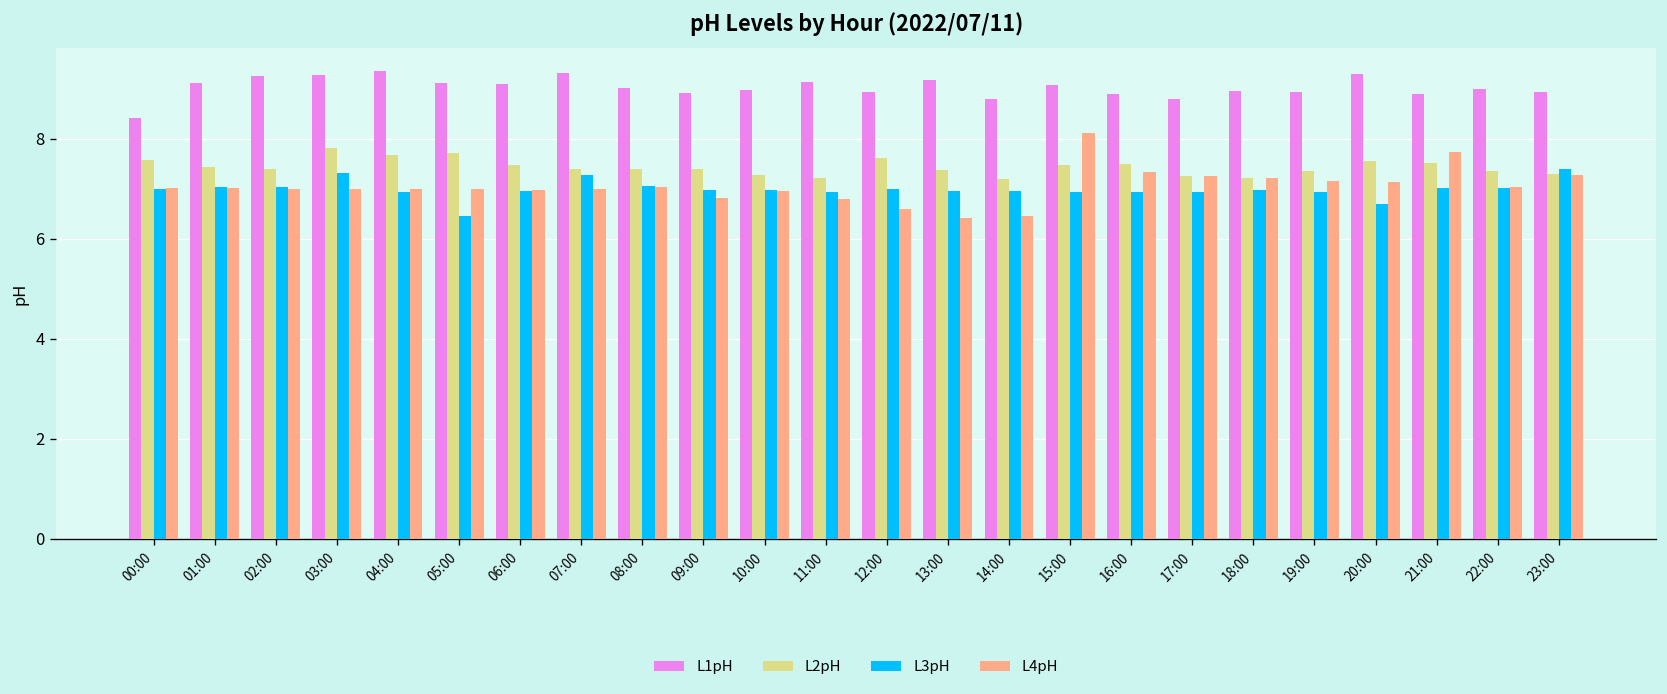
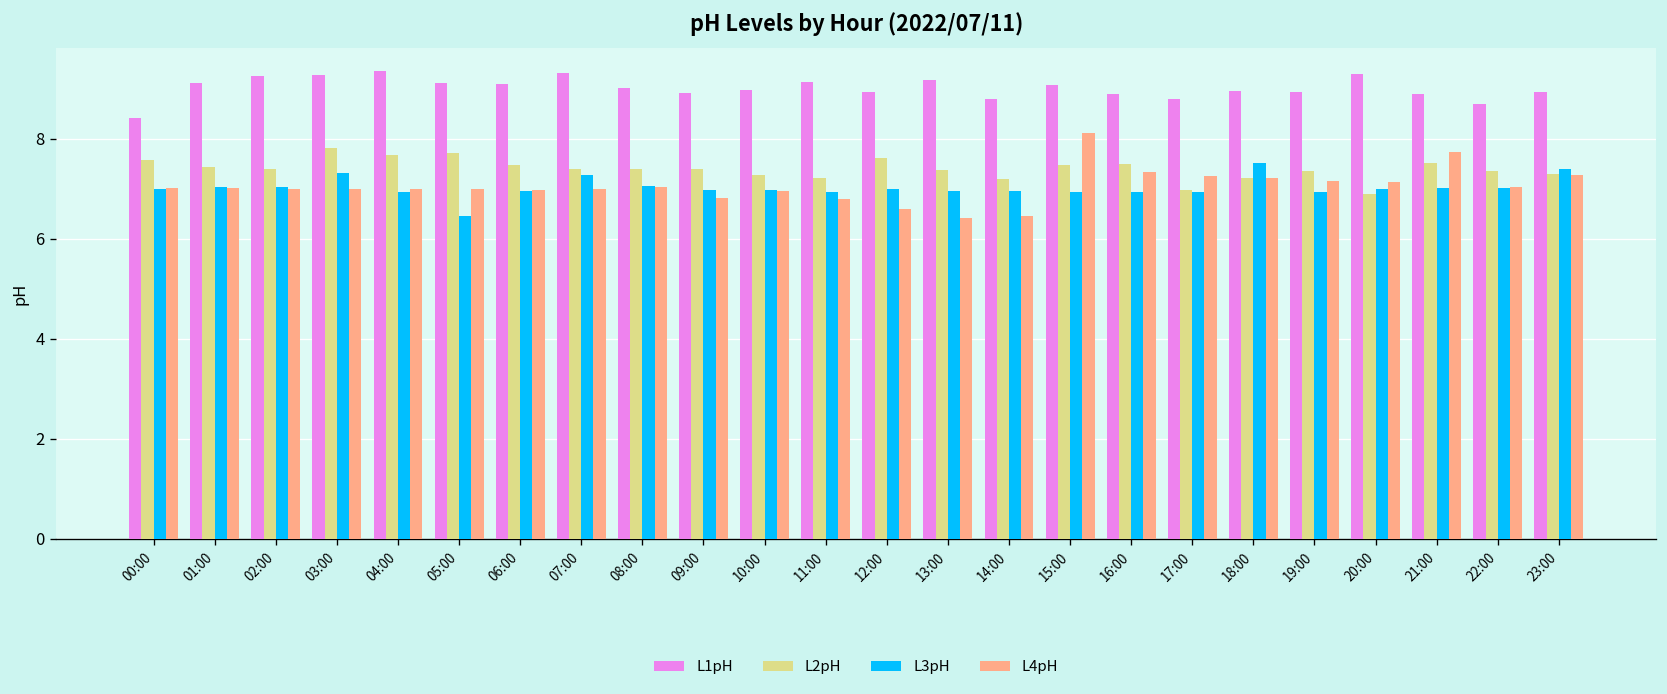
  {
    "L1pH": {
      "00:00": 8.4,
      "01:00": 9.1,
      "02:00": 9.3,
      "03:00": 9.3,
      "04:00": 9.4,
      "05:00": 9.1,
      "06:00": 9.1,
      "07:00": 9.3,
      "08:00": 9.0,
      "09:00": 8.9,
      "10:00": 9.0,
      "11:00": 9.1,
      "12:00": 8.9,
      "13:00": 9.2,
      "14:00": 8.8,
      "15:00": 9.1,
      "16:00": 8.9,
      "17:00": 8.8,
      "18:00": 9.0,
      "19:00": 8.9,
      "20:00": 9.3,
      "21:00": 8.9,
-     "22:00": 9.0,
+     "22:00": 8.7,
      "23:00": 8.9
    },
    "L2pH": {
      "00:00": 7.6,
      "01:00": 7.4,
      "02:00": 7.4,
      "03:00": 7.8,
      "04:00": 7.7,
      "05:00": 7.7,
      "06:00": 7.5,
      "07:00": 7.4,
      "08:00": 7.4,
      "09:00": 7.4,
      "10:00": 7.3,
      "11:00": 7.2,
      "12:00": 7.6,
      "13:00": 7.4,
      "14:00": 7.2,
      "15:00": 7.5,
      "16:00": 7.5,
-     "17:00": 7.3,
+     "17:00": 7.0,
      "18:00": 7.2,
      "19:00": 7.4,
-     "20:00": 7.6,
+     "20:00": 6.9,
      "21:00": 7.5,
      "22:00": 7.4,
      "23:00": 7.3
    },
    "L3pH": {
      "00:00": 7.0,
      "01:00": 7.0,
      "02:00": 7.0,
      "03:00": 7.3,
      "04:00": 6.9,
      "05:00": 6.5,
      "06:00": 7.0,
      "07:00": 7.3,
      "08:00": 7.1,
      "09:00": 7.0,
      "10:00": 7.0,
      "11:00": 6.9,
      "12:00": 7.0,
      "13:00": 7.0,
      "14:00": 7.0,
      "15:00": 6.9,
      "16:00": 6.9,
      "17:00": 6.9,
-     "18:00": 7.0,
+     "18:00": 7.5,
      "19:00": 6.9,
-     "20:00": 6.7,
+     "20:00": 7.0,
      "21:00": 7.0,
      "22:00": 7.0,
      "23:00": 7.4
    },
    "L4pH": {
      "00:00": 7.0,
      "01:00": 7.0,
      "02:00": 7.0,
      "03:00": 7.0,
      "04:00": 7.0,
      "05:00": 7.0,
      "06:00": 7.0,
      "07:00": 7.0,
      "08:00": 7.0,
      "09:00": 6.8,
      "10:00": 7.0,
      "11:00": 6.8,
      "12:00": 6.6,
      "13:00": 6.4,
      "14:00": 6.5,
      "15:00": 8.1,
      "16:00": 7.3,
      "17:00": 7.3,
      "18:00": 7.2,
      "19:00": 7.2,
      "20:00": 7.1,
      "21:00": 7.7,
      "22:00": 7.0,
      "23:00": 7.3
    }
  }
